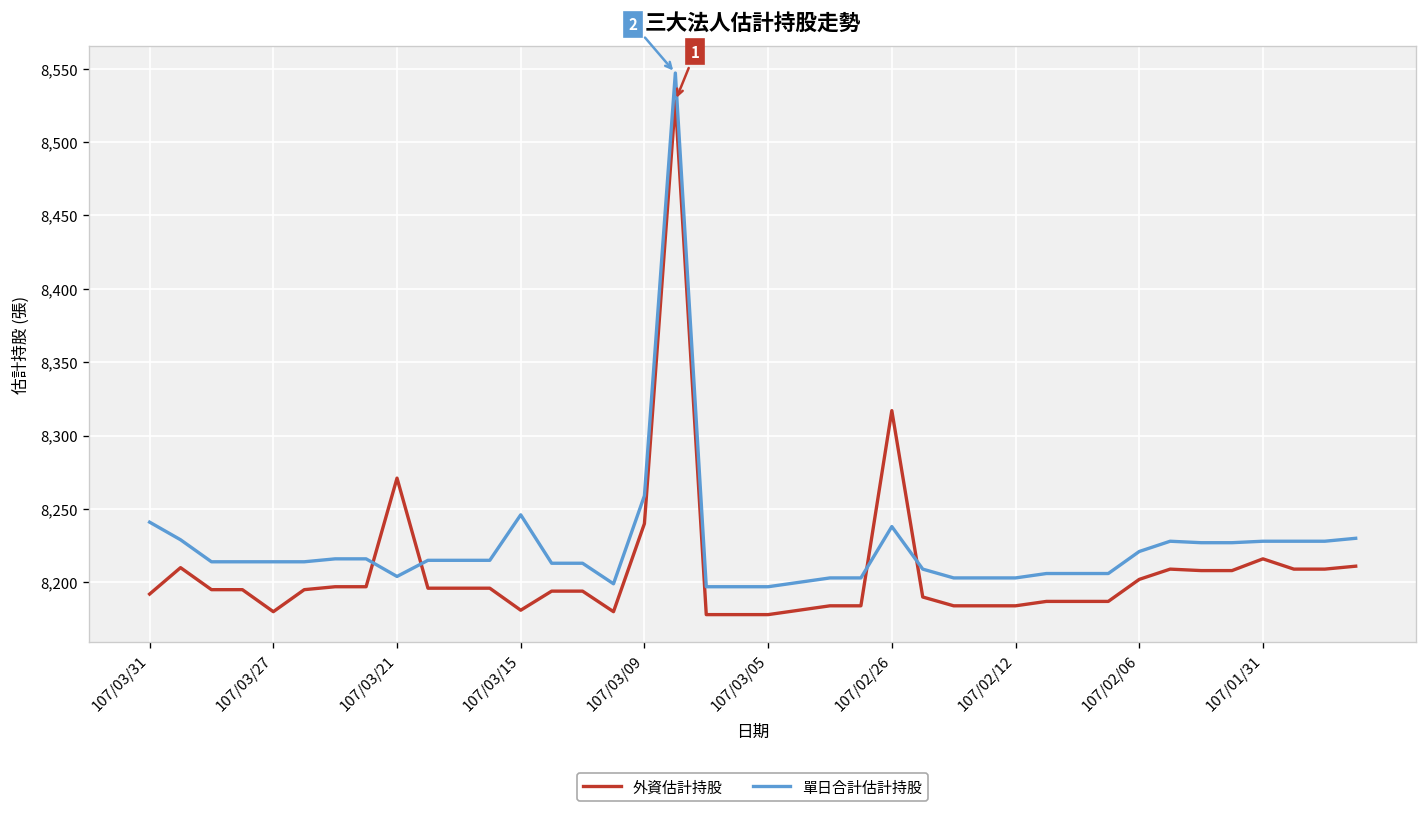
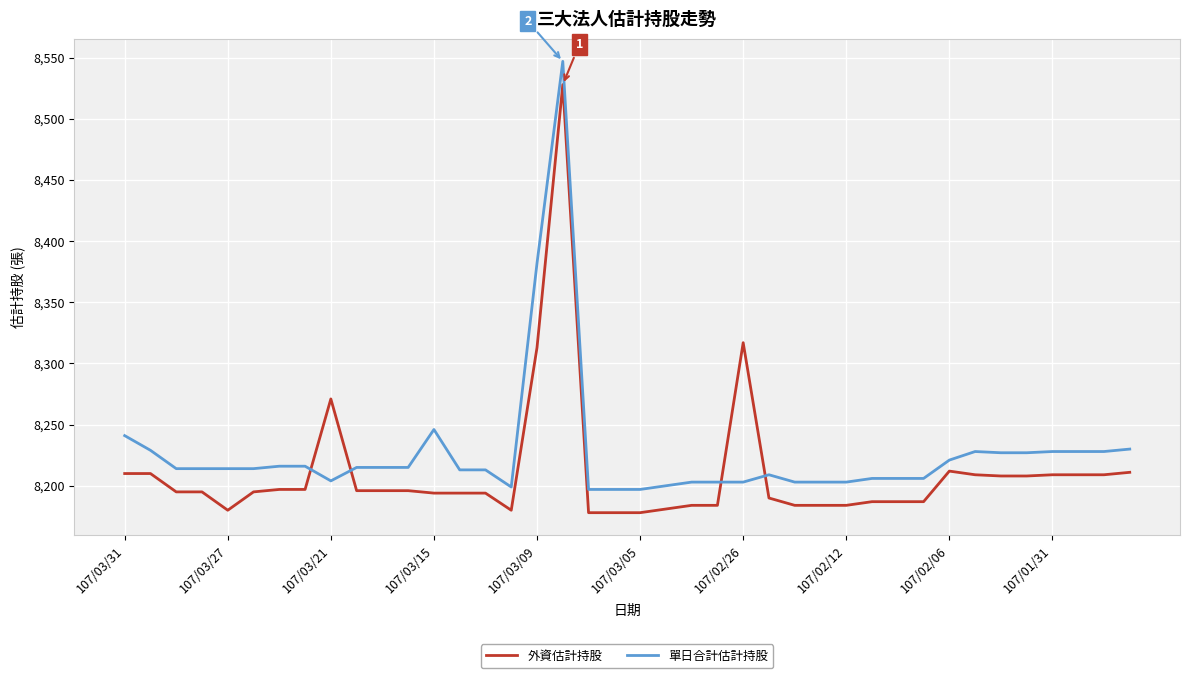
  {
    "外資估計持股": {
-     "107/03/31": "8,192",
+     "107/03/31": "8,210",
      "107/03/27": "8,180",
      "107/03/21": "8,271",
-     "107/03/15": "8,181",
-     "107/03/09": "8,240",
+     "107/03/15": "8,194",
+     "107/03/09": "8,313",
      "107/03/05": "8,178",
      "107/02/26": "8,317",
      "107/02/12": "8,184",
-     "107/02/06": "8,202",
-     "107/01/31": "8,216"
+     "107/02/06": "8,212",
+     "107/01/31": "8,209"
    },
    "單日合計估計持股": {
      "107/03/31": "8,241",
      "107/03/27": "8,214",
      "107/03/21": "8,204",
      "107/03/15": "8,246",
-     "107/03/09": "8,259",
+     "107/03/09": "8,382",
      "107/03/05": "8,197",
-     "107/02/26": "8,238",
+     "107/02/26": "8,203",
      "107/02/12": "8,203",
      "107/02/06": "8,221",
      "107/01/31": "8,228"
    }
  }
